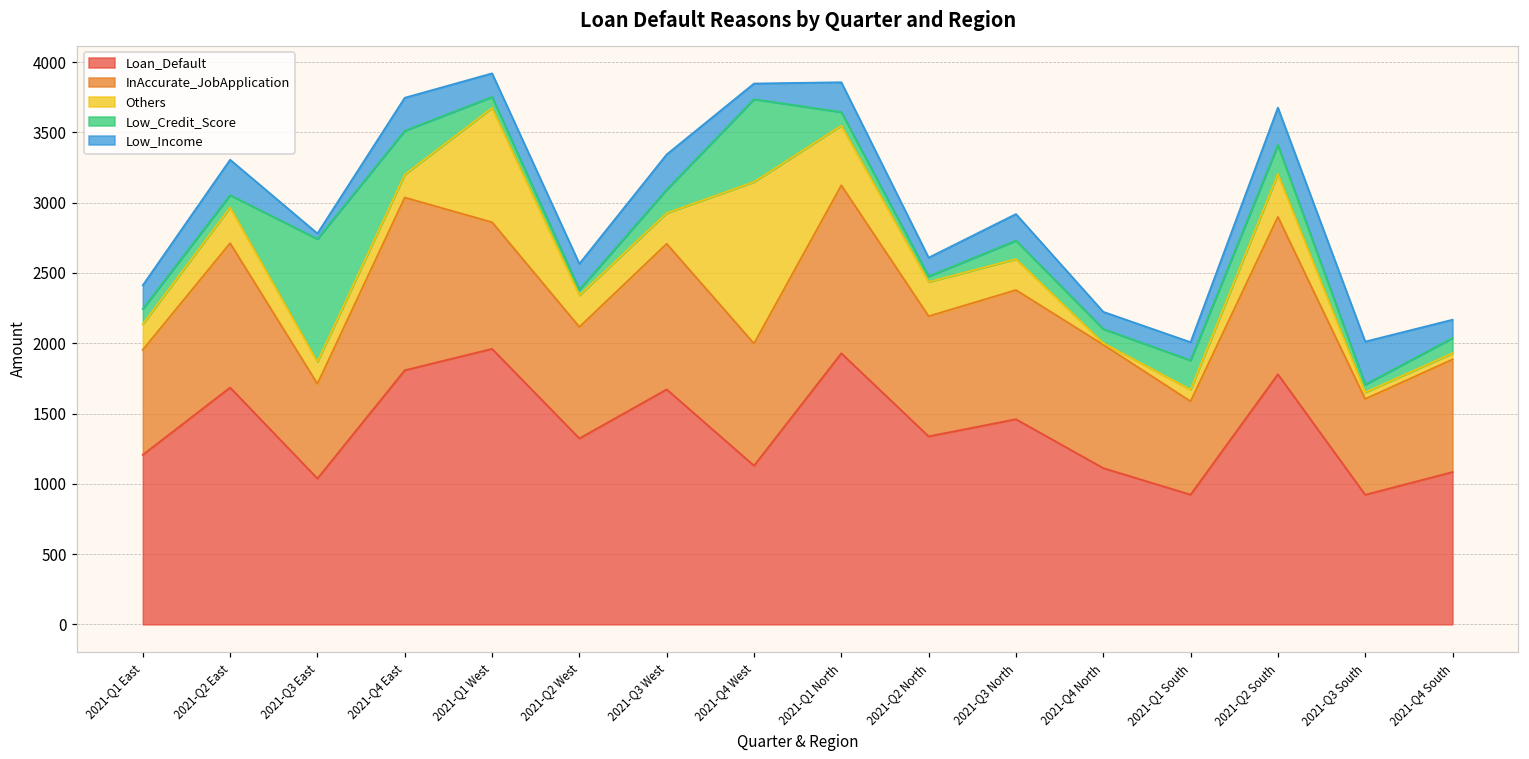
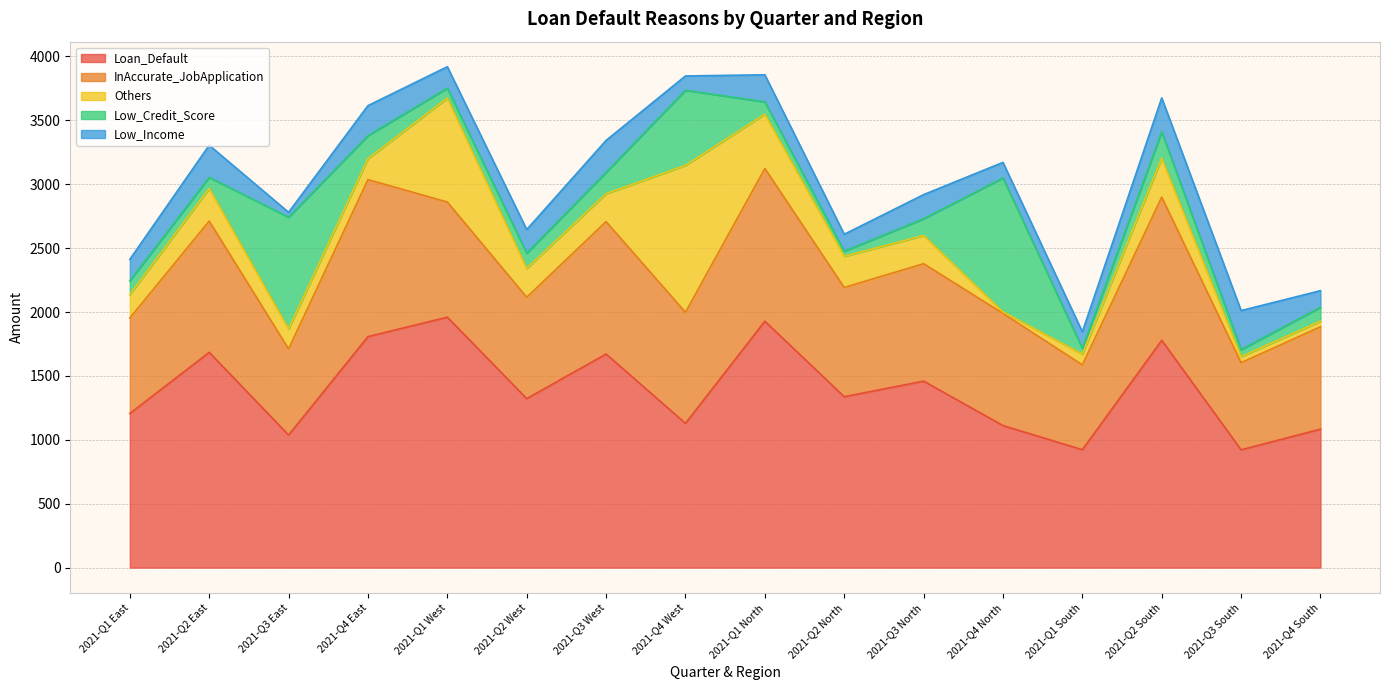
  {
    "Others": {
      "2021-Q1 East": 180,
      "2021-Q2 East": 250,
      "2021-Q3 East": 160,
      "2021-Q4 East": 160,
      "2021-Q1 West": 810,
      "2021-Q2 West": 230,
      "2021-Q3 West": 220,
      "2021-Q4 West": 1150,
      "2021-Q1 North": 430,
      "2021-Q2 North": 240,
      "2021-Q3 North": 220,
      "2021-Q1 South": 80,
      "2021-Q2 South": 310,
      "2021-Q3 South": 50,
      "2021-Q4 South": 40
    },
    "Low_Credit_Score": {
      "2021-Q1 East": 110,
      "2021-Q2 East": 90,
      "2021-Q3 East": 870,
-     "2021-Q4 East": 310,
+     "2021-Q4 East": 180,
      "2021-Q1 West": 80,
-     "2021-Q2 West": 40,
+     "2021-Q2 West": 120,
      "2021-Q3 West": 170,
      "2021-Q4 West": 590,
      "2021-Q1 North": 100,
      "2021-Q2 North": 40,
      "2021-Q3 North": 130,
-     "2021-Q4 North": 100,
-     "2021-Q1 South": 210,
+     "2021-Q4 North": 1050,
+     "2021-Q1 South": 50,
      "2021-Q2 South": 210,
      "2021-Q3 South": 60,
      "2021-Q4 South": 110
    },
    "Low_Income": {
      "2021-Q1 East": 170,
      "2021-Q3 East": 40,
      "2021-Q4 East": 240,
      "2021-Q1 West": 170,
      "2021-Q2 West": 190,
      "2021-Q3 West": 250,
      "2021-Q4 West": 110,
      "2021-Q1 North": 210,
      "2021-Q2 North": 130,
      "2021-Q3 North": 190,
      "2021-Q4 North": 120,
      "2021-Q1 South": 130,
      "2021-Q2 South": 270,
      "2021-Q3 South": 310,
      "2021-Q4 South": 130
    }
  }
